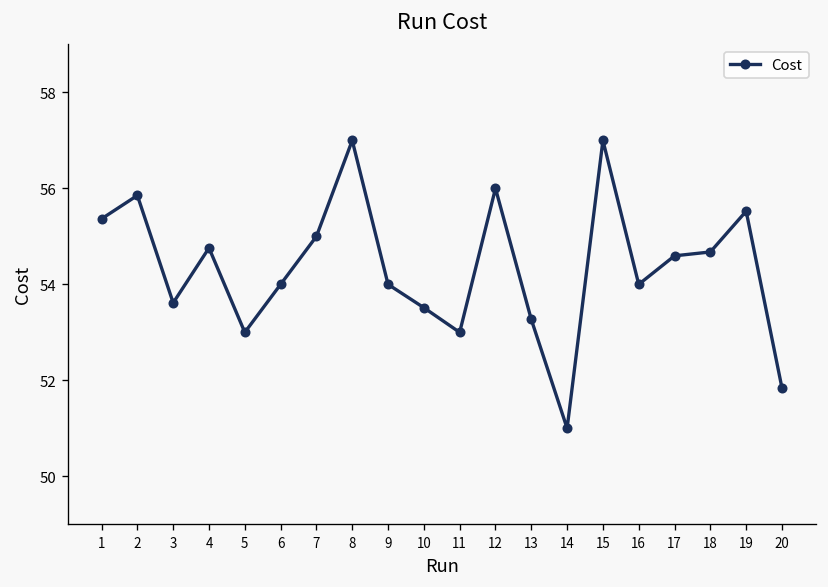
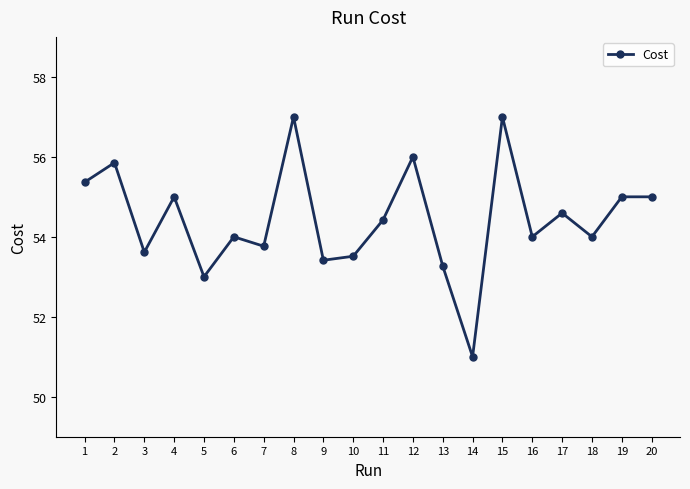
  {
    "1": 55.4,
    "2": 55.9,
    "3": 53.6,
-   "4": 54.8,
+   "4": 55.0,
    "5": 53.0,
    "6": 54.0,
-   "7": 55.0,
+   "7": 53.8,
    "8": 57.0,
-   "9": 54.0,
+   "9": 53.4,
    "10": 53.5,
-   "11": 53.0,
+   "11": 54.4,
    "12": 56.0,
    "13": 53.3,
    "14": 51.0,
    "15": 57.0,
    "16": 54.0,
    "17": 54.6,
-   "18": 54.7,
-   "19": 55.5,
-   "20": 51.8
+   "18": 54.0,
+   "19": 55.0,
+   "20": 55.0
  }
